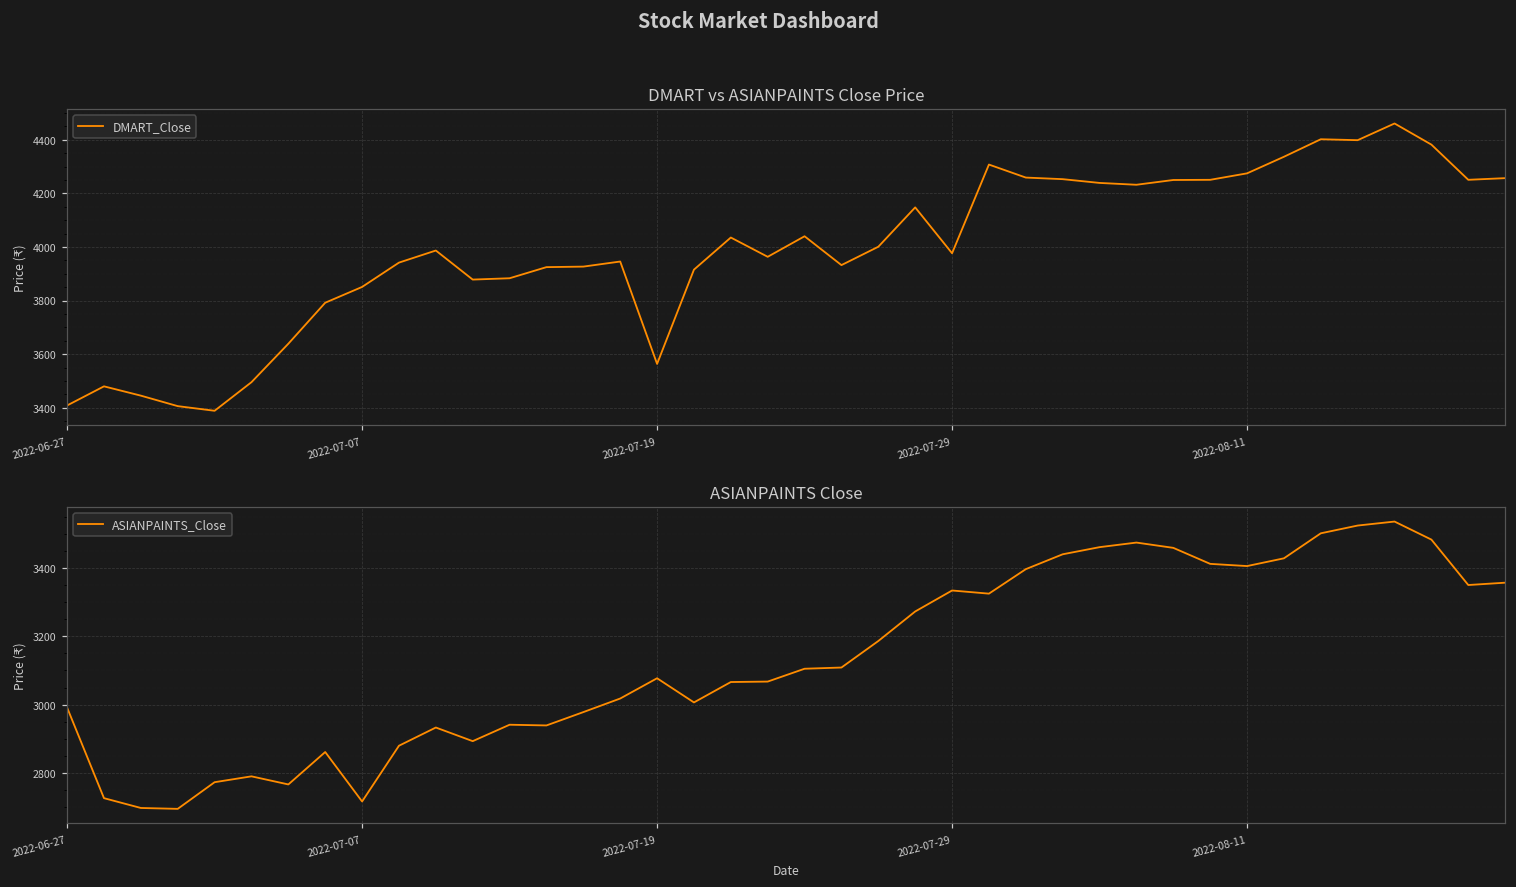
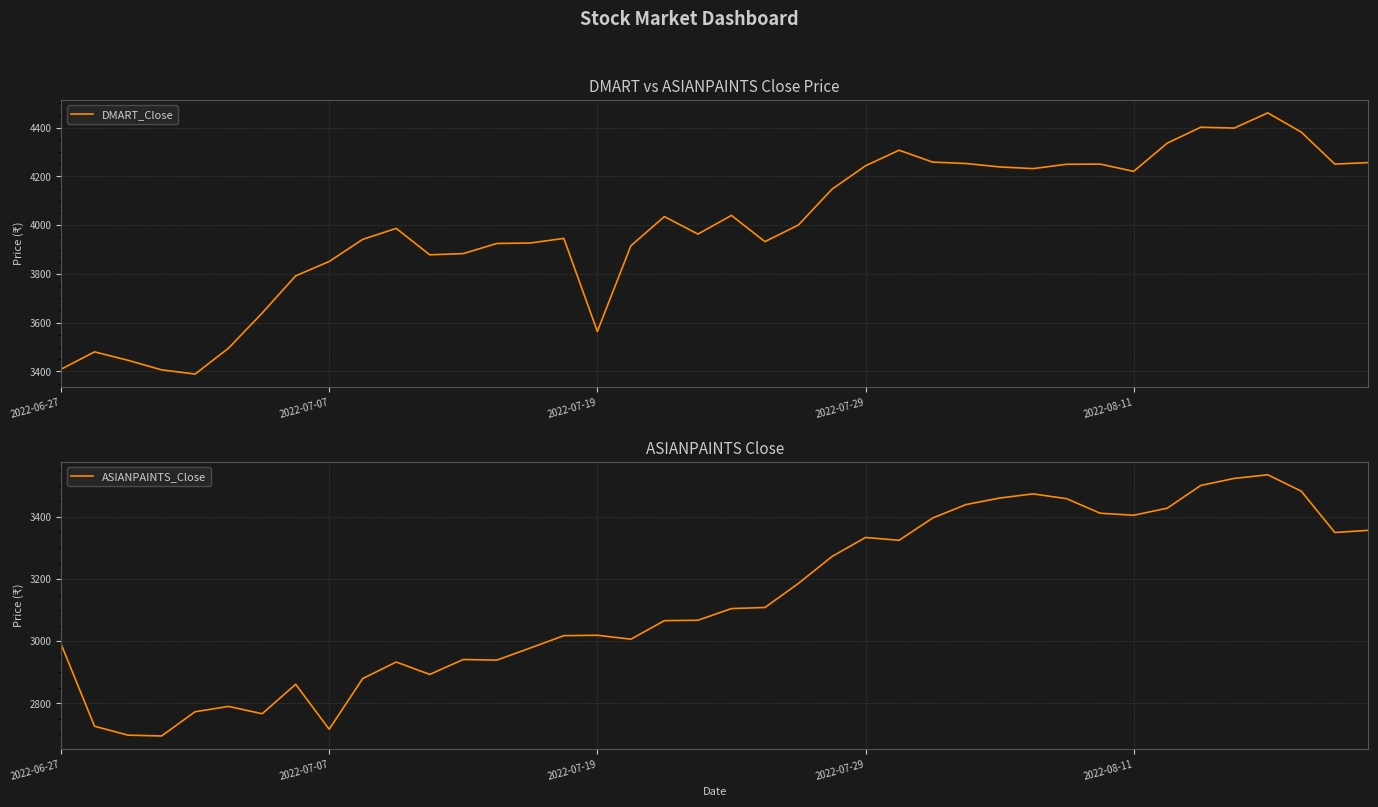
  {
    "DMART vs ASIANPAINTS Close Price": {
      "2022-06-27": 3410,
      "2022-07-07": 3850,
      "2022-07-19": 3560,
-     "2022-07-29": 3980,
-     "2022-08-11": 4270
+     "2022-07-29": 4240,
+     "2022-08-11": 4220
    },
    "ASIANPAINTS Close": {
      "2022-06-27": 2990,
      "2022-07-07": 2720,
-     "2022-07-19": 3080,
+     "2022-07-19": 3020,
      "2022-07-29": 3330,
      "2022-08-11": 3410
    }
  }
